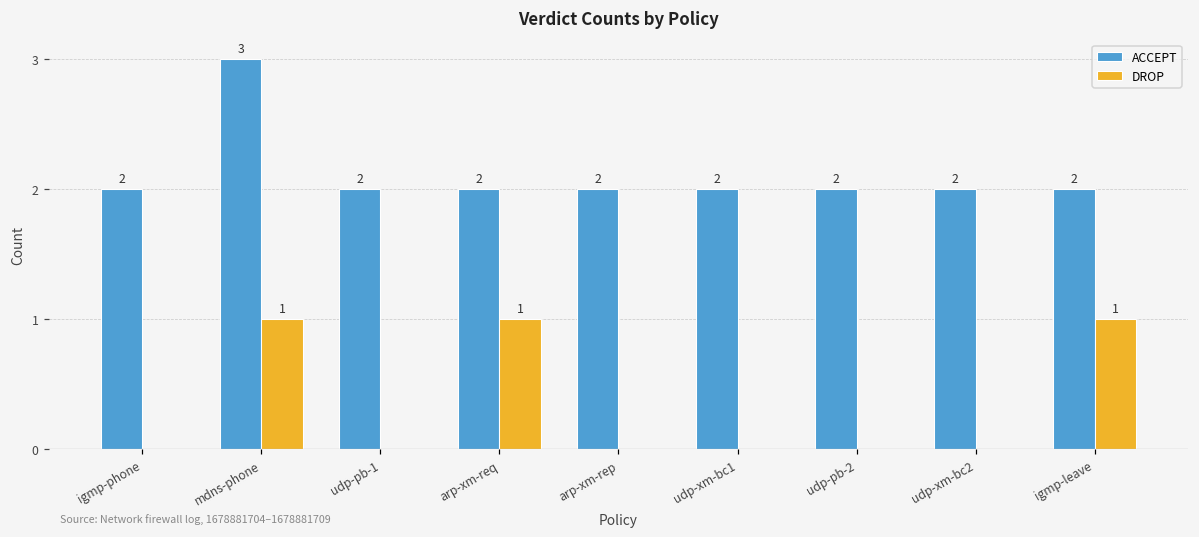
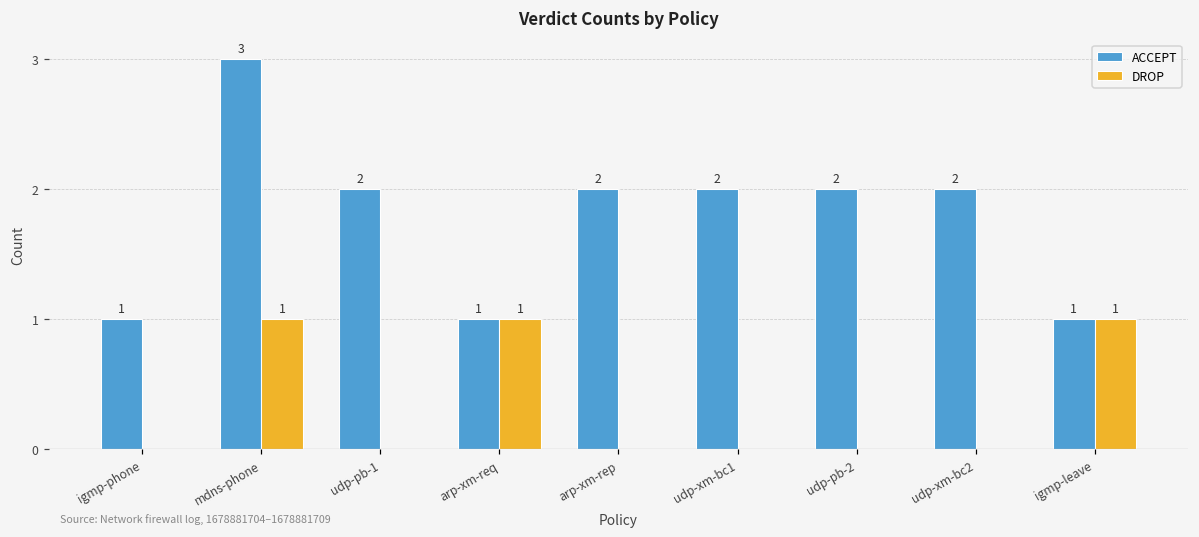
  {
    "ACCEPT": {
-     "igmp-phone": 2,
+     "igmp-phone": 1,
      "mdns-phone": 3,
      "udp-pb-1": 2,
-     "arp-xm-req": 2,
+     "arp-xm-req": 1,
      "arp-xm-rep": 2,
      "udp-xm-bc1": 2,
      "udp-pb-2": 2,
      "udp-xm-bc2": 2,
-     "igmp-leave": 2
+     "igmp-leave": 1
    },
    "DROP": {
      "mdns-phone": 1,
      "arp-xm-req": 1,
      "igmp-leave": 1
    }
  }
